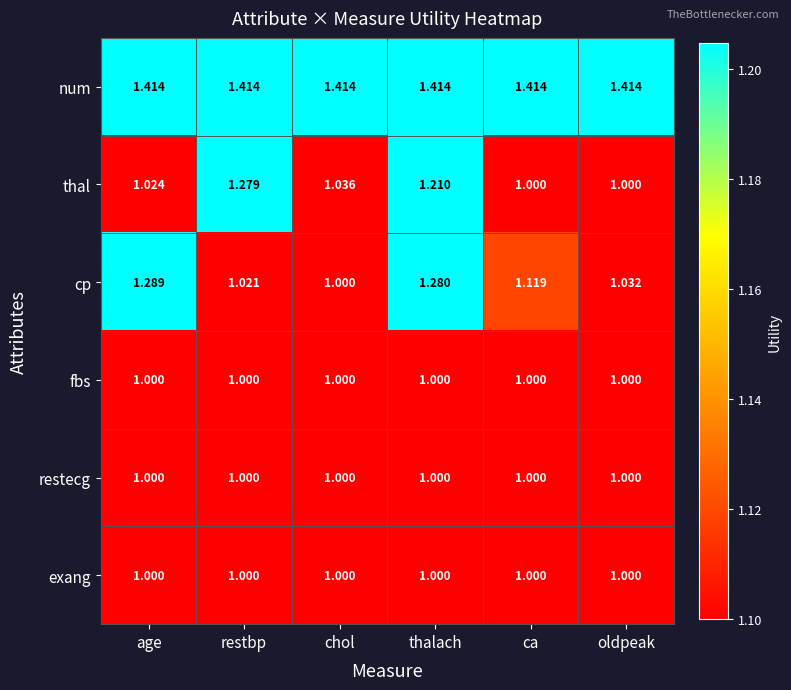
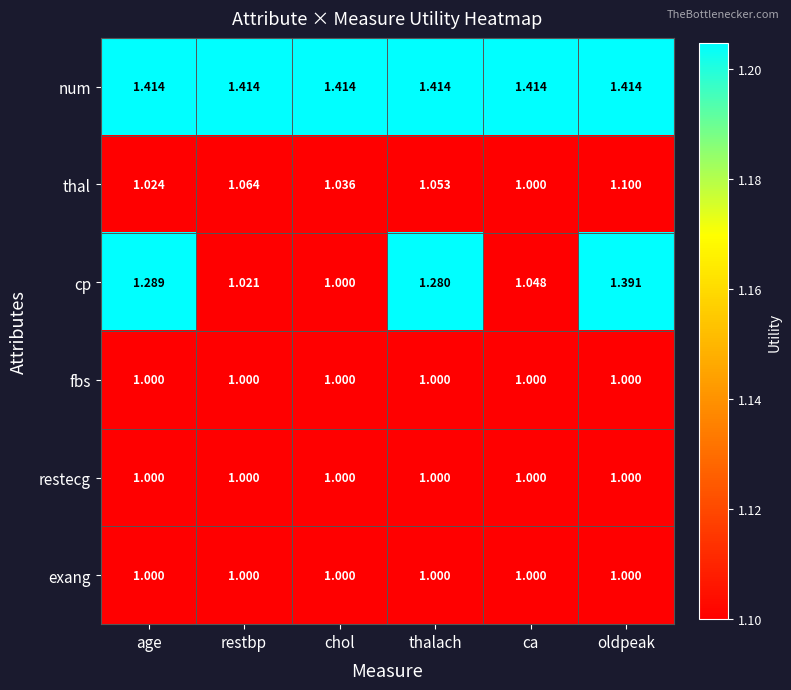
  {
    "num": {
      "age": 1.414,
      "restbp": 1.414,
      "chol": 1.414,
      "thalach": 1.414,
      "ca": 1.414,
      "oldpeak": 1.414
    },
    "thal": {
      "age": 1.024,
-     "restbp": 1.279,
+     "restbp": 1.064,
      "chol": 1.036,
-     "thalach": 1.210,
+     "thalach": 1.053,
      "ca": 1.000,
-     "oldpeak": 1.000
+     "oldpeak": 1.100
    },
    "cp": {
      "age": 1.289,
      "restbp": 1.021,
      "chol": 1.000,
      "thalach": 1.280,
-     "ca": 1.119,
-     "oldpeak": 1.032
+     "ca": 1.048,
+     "oldpeak": 1.391
    },
    "fbs": {
      "age": 1.000,
      "restbp": 1.000,
      "chol": 1.000,
      "thalach": 1.000,
      "ca": 1.000,
      "oldpeak": 1.000
    },
    "restecg": {
      "age": 1.000,
      "restbp": 1.000,
      "chol": 1.000,
      "thalach": 1.000,
      "ca": 1.000,
      "oldpeak": 1.000
    },
    "exang": {
      "age": 1.000,
      "restbp": 1.000,
      "chol": 1.000,
      "thalach": 1.000,
      "ca": 1.000,
      "oldpeak": 1.000
    }
  }
